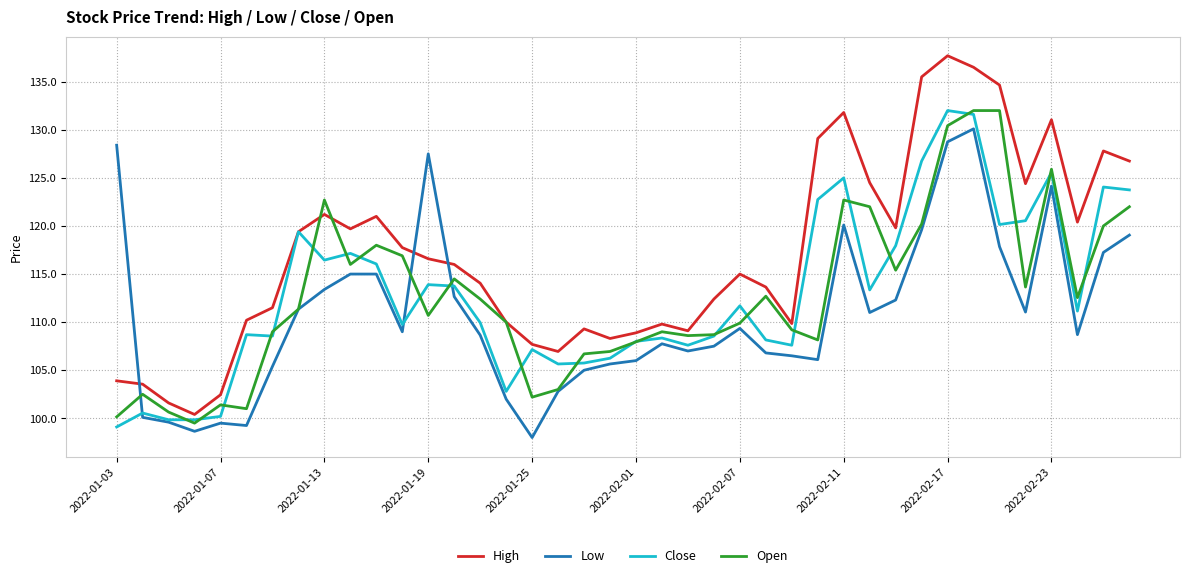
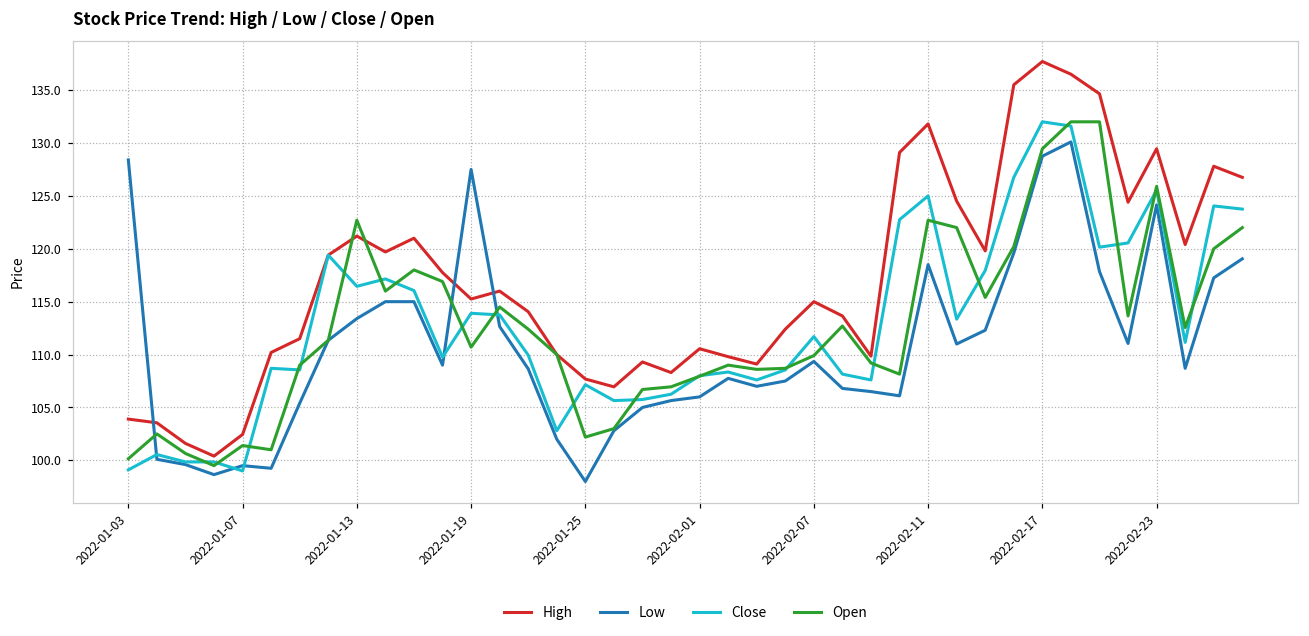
  {
    "High": {
      "2022-01-03": 104,
      "2022-01-07": 102,
      "2022-01-13": 121,
-     "2022-01-19": 117,
+     "2022-01-19": 115,
      "2022-01-25": 108,
-     "2022-02-01": 109,
+     "2022-02-01": 111,
      "2022-02-07": 115,
      "2022-02-11": 132,
      "2022-02-17": 138,
-     "2022-02-23": 131
+     "2022-02-23": 129
    },
    "Low": {
      "2022-01-03": 128,
      "2022-01-07": 100,
      "2022-01-13": 113,
      "2022-01-19": 128,
      "2022-01-25": 98,
      "2022-02-01": 106,
      "2022-02-07": 109,
-     "2022-02-11": 120,
+     "2022-02-11": 119,
      "2022-02-17": 129,
      "2022-02-23": 124
    },
    "Close": {
      "2022-01-03": 99,
-     "2022-01-07": 100,
+     "2022-01-07": 99,
      "2022-01-13": 116,
      "2022-01-19": 114,
      "2022-01-25": 107,
      "2022-02-07": 112,
      "2022-02-11": 125,
      "2022-02-17": 132,
      "2022-02-23": 126
    },
    "Open": {
      "2022-01-03": 100,
      "2022-01-07": 101,
      "2022-01-13": 123,
      "2022-01-19": 111,
      "2022-01-25": 102,
      "2022-02-07": 110,
      "2022-02-11": 123,
-     "2022-02-17": 130,
+     "2022-02-17": 129,
      "2022-02-23": 126
    }
  }
